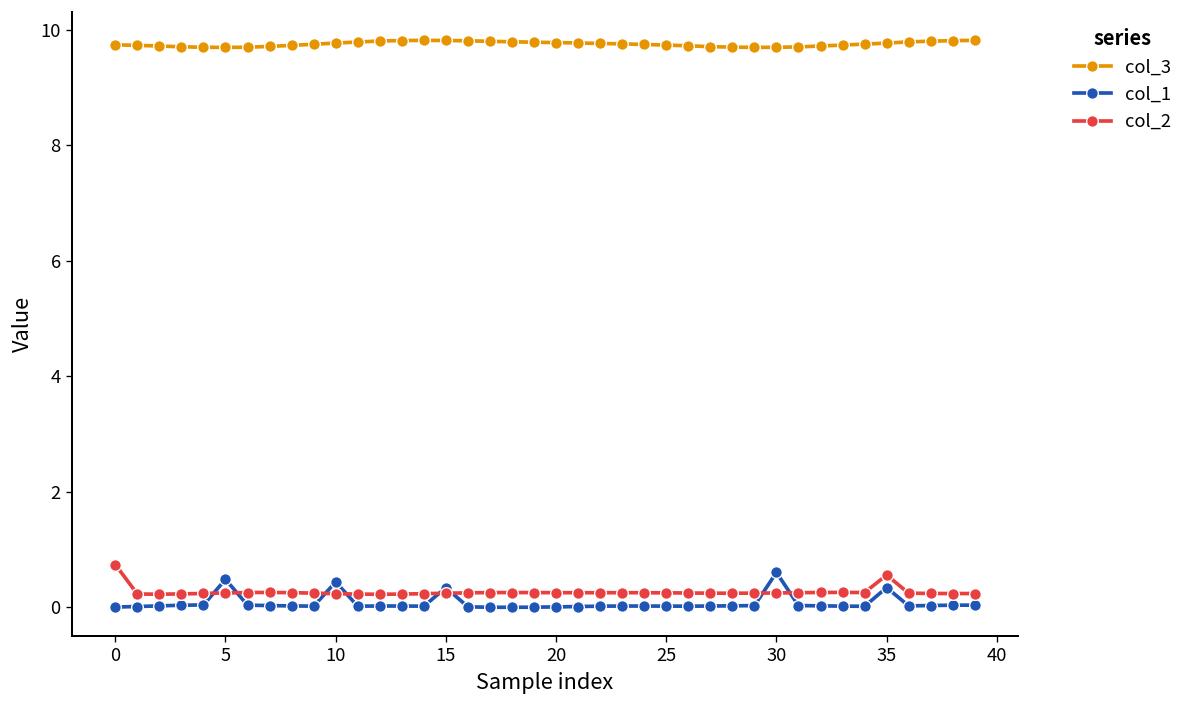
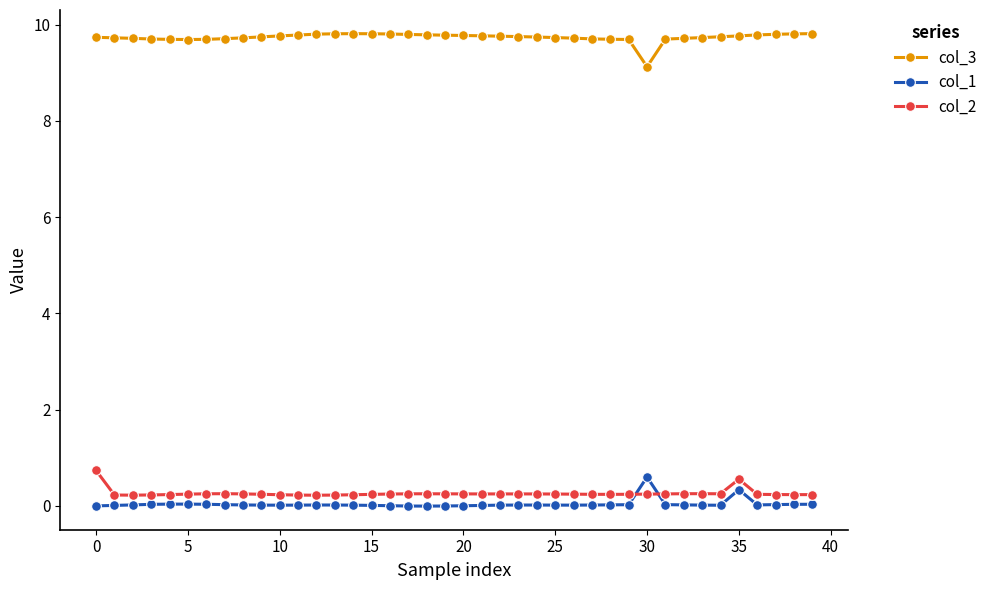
  {
    "col_3": {
      "0": 9.7,
      "5": 9.7,
      "10": 9.8,
      "15": 9.8,
      "20": 9.8,
      "25": 9.7,
-     "30": 9.7,
+     "30": 9.1,
      "35": 9.8
    },
    "col_1": {
      "0": 0.0,
-     "5": 0.5,
-     "10": 0.4,
-     "15": 0.3,
+     "5": 0.0,
+     "10": 0.0,
+     "15": 0.0,
      "20": 0.0,
      "25": 0.0,
      "30": 0.6,
      "35": 0.3
    },
    "col_2": {
      "0": 0.7,
      "5": 0.2,
      "10": 0.2,
      "15": 0.2,
      "20": 0.2,
      "25": 0.2,
      "30": 0.2,
      "35": 0.6
    }
  }
